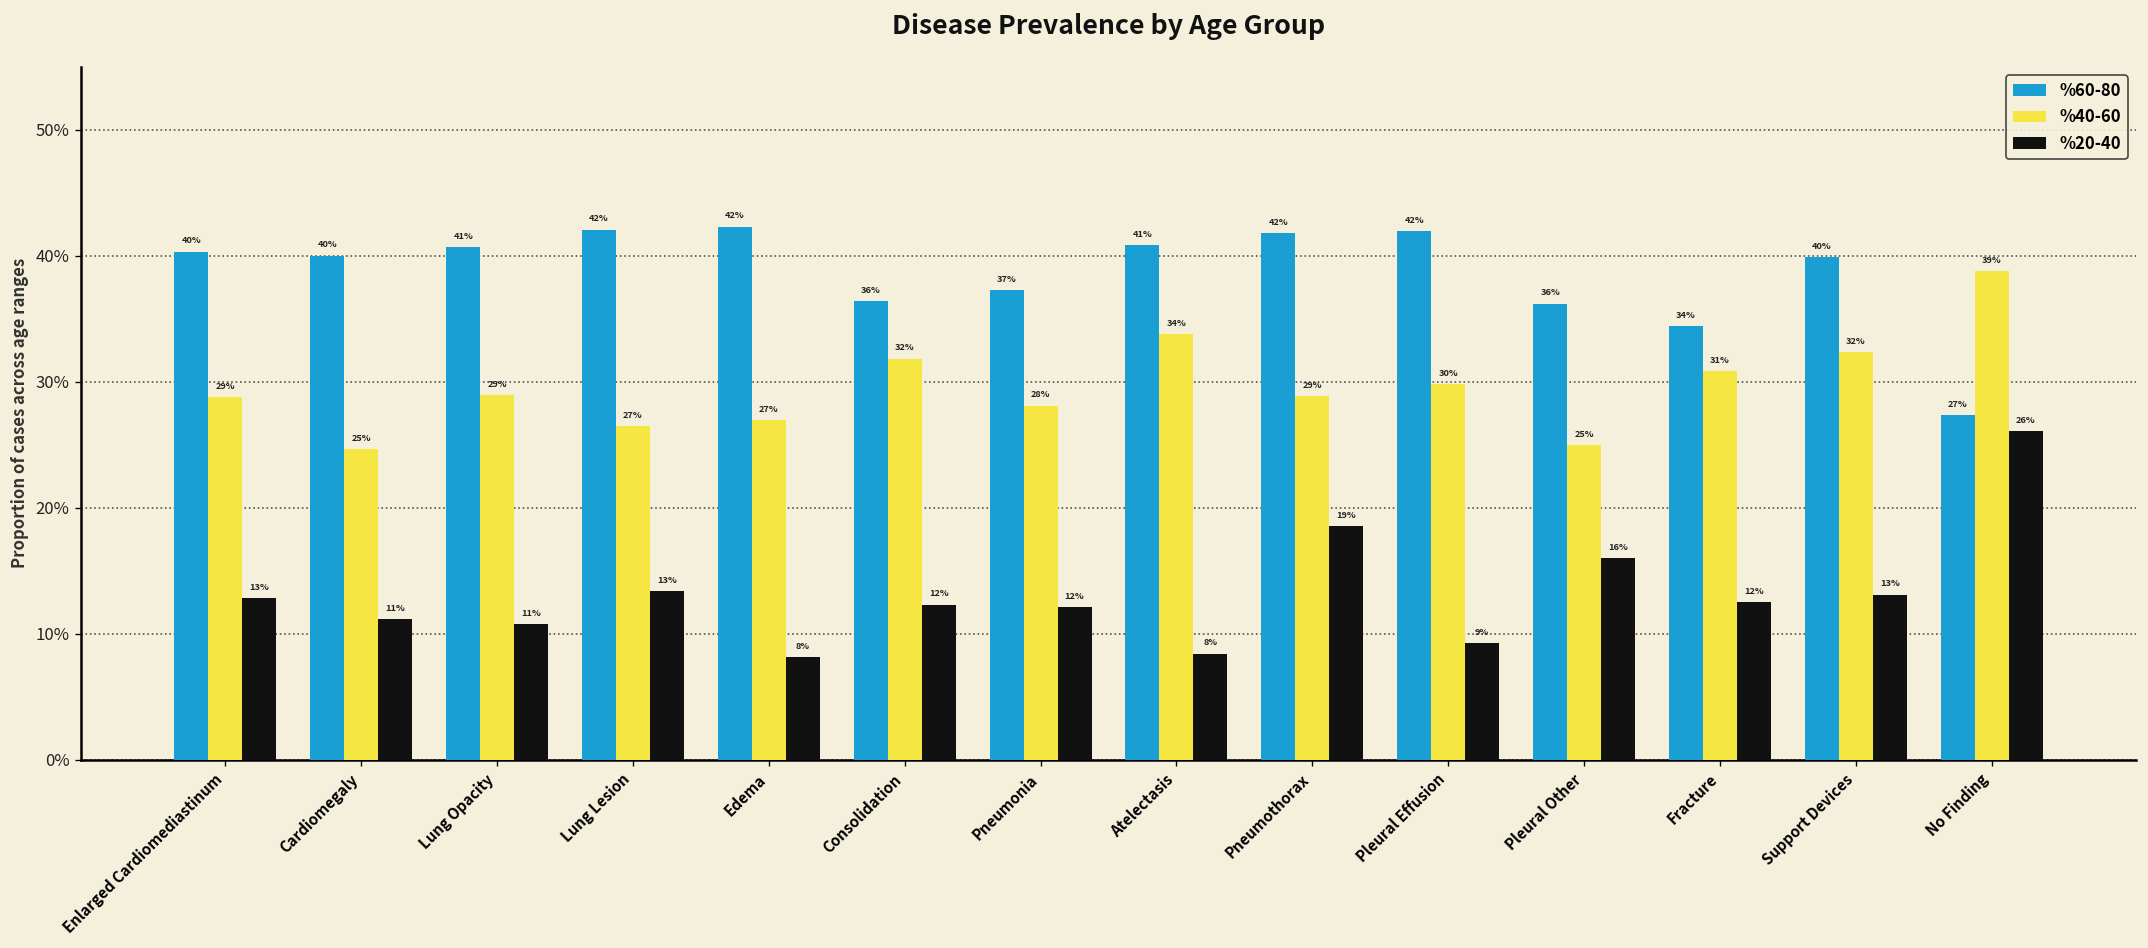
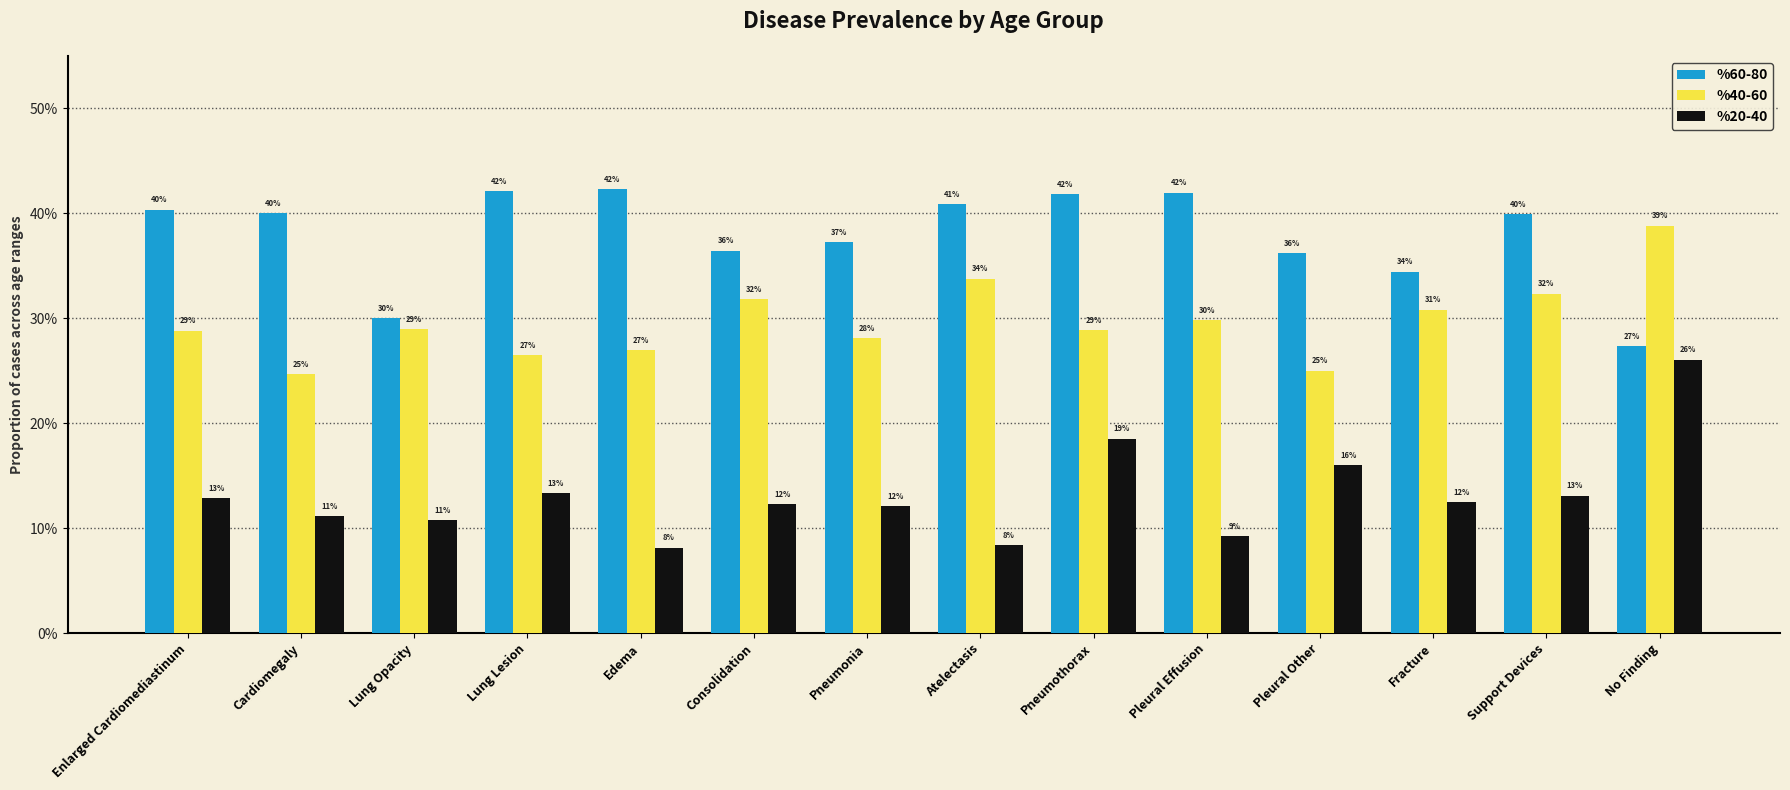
  {
    "%60-80": {
      "Enlarged Cardiomediastinum": "40%",
      "Cardiomegaly": "40%",
-     "Lung Opacity": "41%",
+     "Lung Opacity": "30%",
      "Lung Lesion": "42%",
      "Edema": "42%",
      "Consolidation": "36%",
      "Pneumonia": "37%",
      "Atelectasis": "41%",
      "Pneumothorax": "42%",
      "Pleural Effusion": "42%",
      "Pleural Other": "36%",
      "Fracture": "34%",
      "Support Devices": "40%",
      "No Finding": "27%"
    },
    "%40-60": {
      "Enlarged Cardiomediastinum": "29%",
      "Cardiomegaly": "25%",
      "Lung Opacity": "29%",
      "Lung Lesion": "27%",
      "Edema": "27%",
      "Consolidation": "32%",
      "Pneumonia": "28%",
      "Atelectasis": "34%",
      "Pneumothorax": "29%",
      "Pleural Effusion": "30%",
      "Pleural Other": "25%",
      "Fracture": "31%",
      "Support Devices": "32%",
      "No Finding": "39%"
    },
    "%20-40": {
      "Enlarged Cardiomediastinum": "13%",
      "Cardiomegaly": "11%",
      "Lung Opacity": "11%",
      "Lung Lesion": "13%",
      "Edema": "8%",
      "Consolidation": "12%",
      "Pneumonia": "12%",
      "Atelectasis": "8%",
      "Pneumothorax": "19%",
      "Pleural Effusion": "9%",
      "Pleural Other": "16%",
      "Fracture": "12%",
      "Support Devices": "13%",
      "No Finding": "26%"
    }
  }
